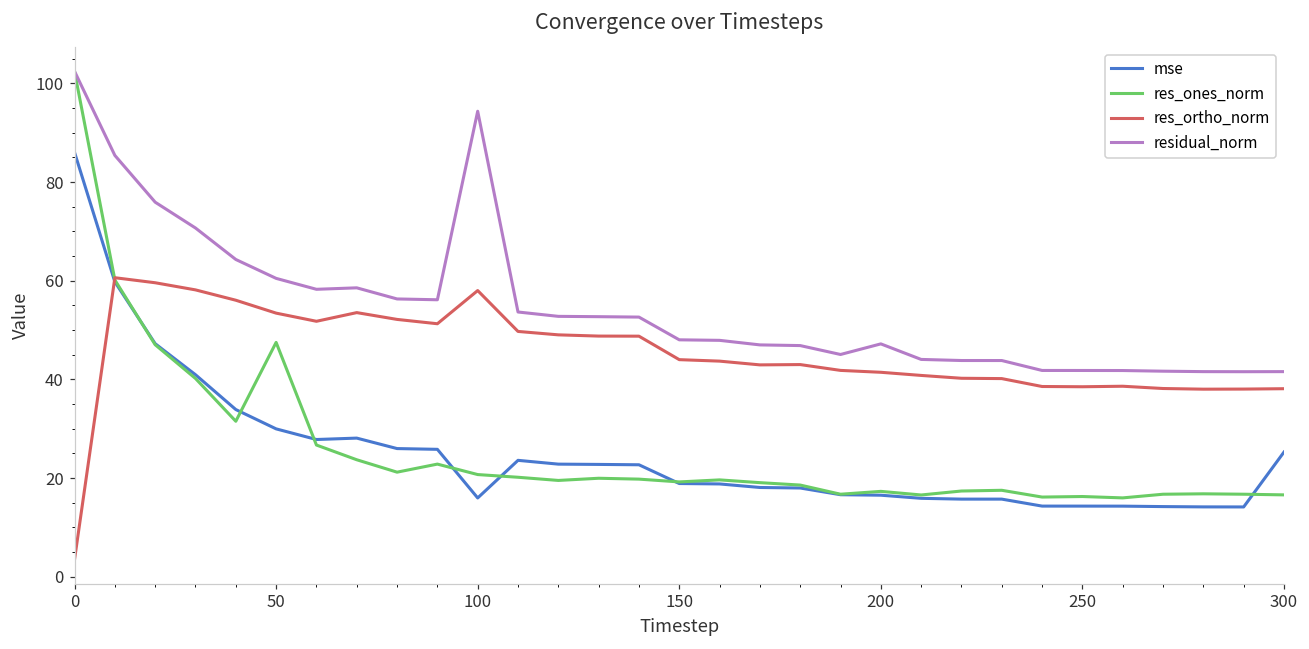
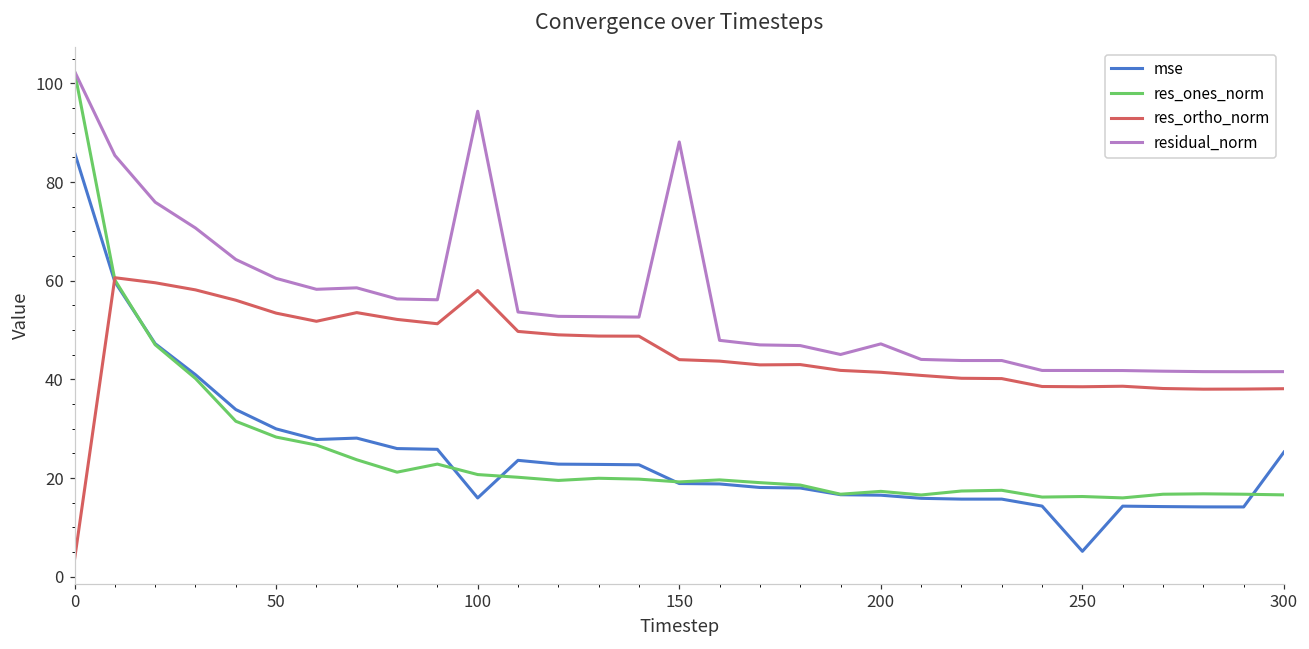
  {
    "mse": {
      "0": 86,
      "50": 30,
      "100": 16,
      "200": 17,
-     "250": 14,
+     "250": 5,
      "300": 25
    },
    "res_ones_norm": {
-     "50": 48,
+     "50": 28,
      "100": 21,
      "200": 17,
      "250": 16,
      "300": 17
    },
    "res_ortho_norm": {
      "0": 4,
      "50": 53,
      "100": 58,
      "150": 44,
      "200": 41,
      "250": 39,
      "300": 38
    },
    "residual_norm": {
      "50": 60,
      "100": 94,
-     "150": 48,
+     "150": 88,
      "200": 47,
      "250": 42,
      "300": 42
    }
  }
